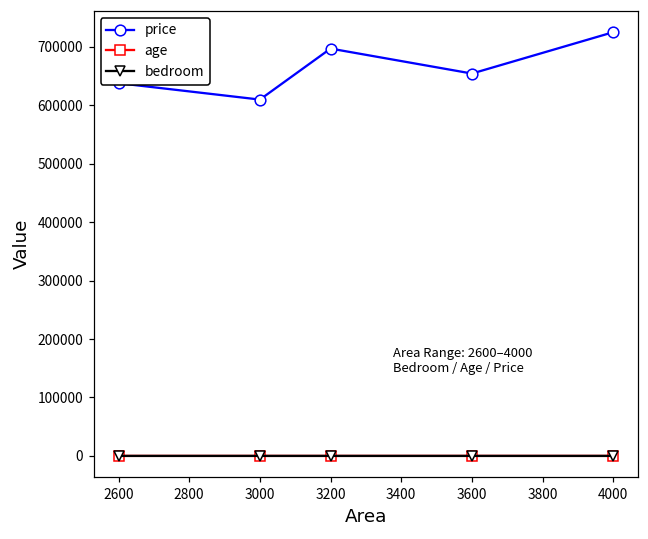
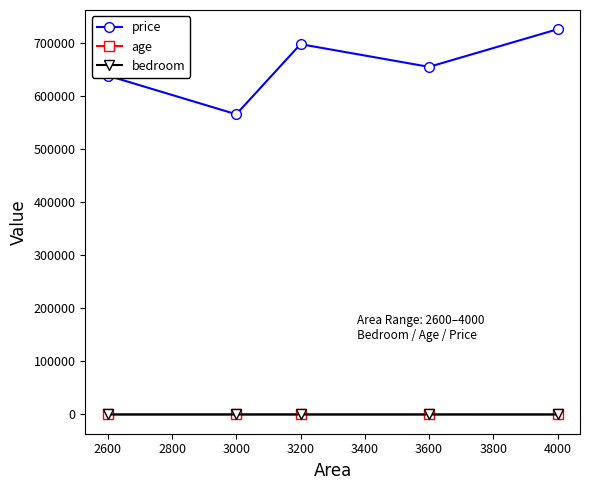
  {
    "price": {
-     "3000": 610000,
+     "3000": 570000,
      "3200": 700000,
      "3600": 650000,
      "4000": 730000
    },
    "bedroom": {
      "2600": 0,
      "3000": 0,
      "3200": 0,
      "3600": 0,
      "4000": 0
    }
  }
